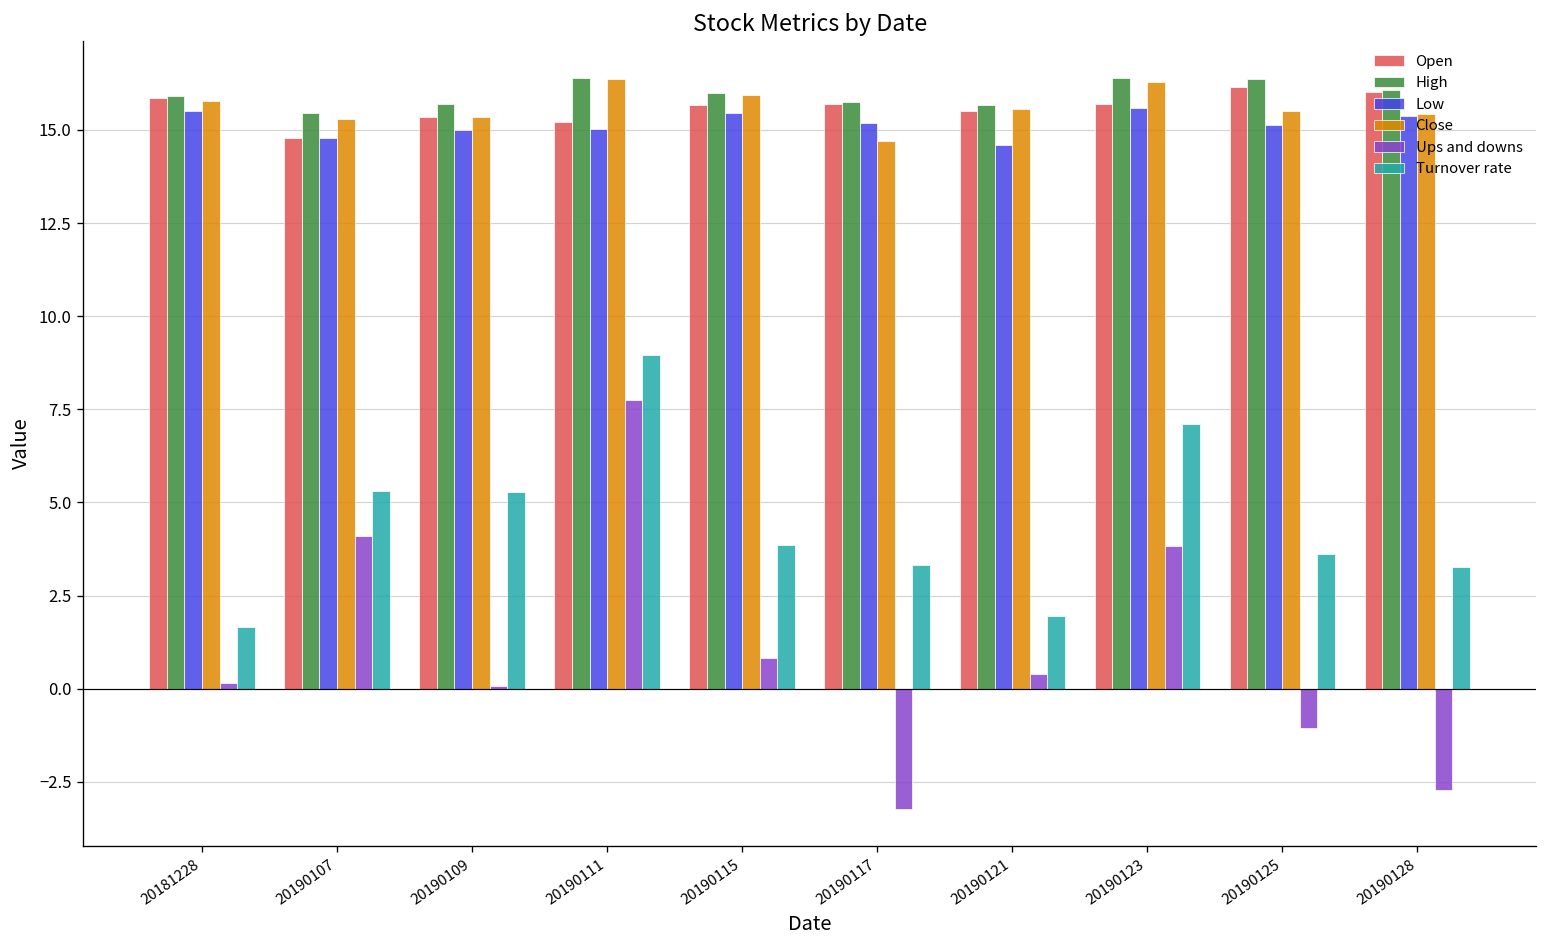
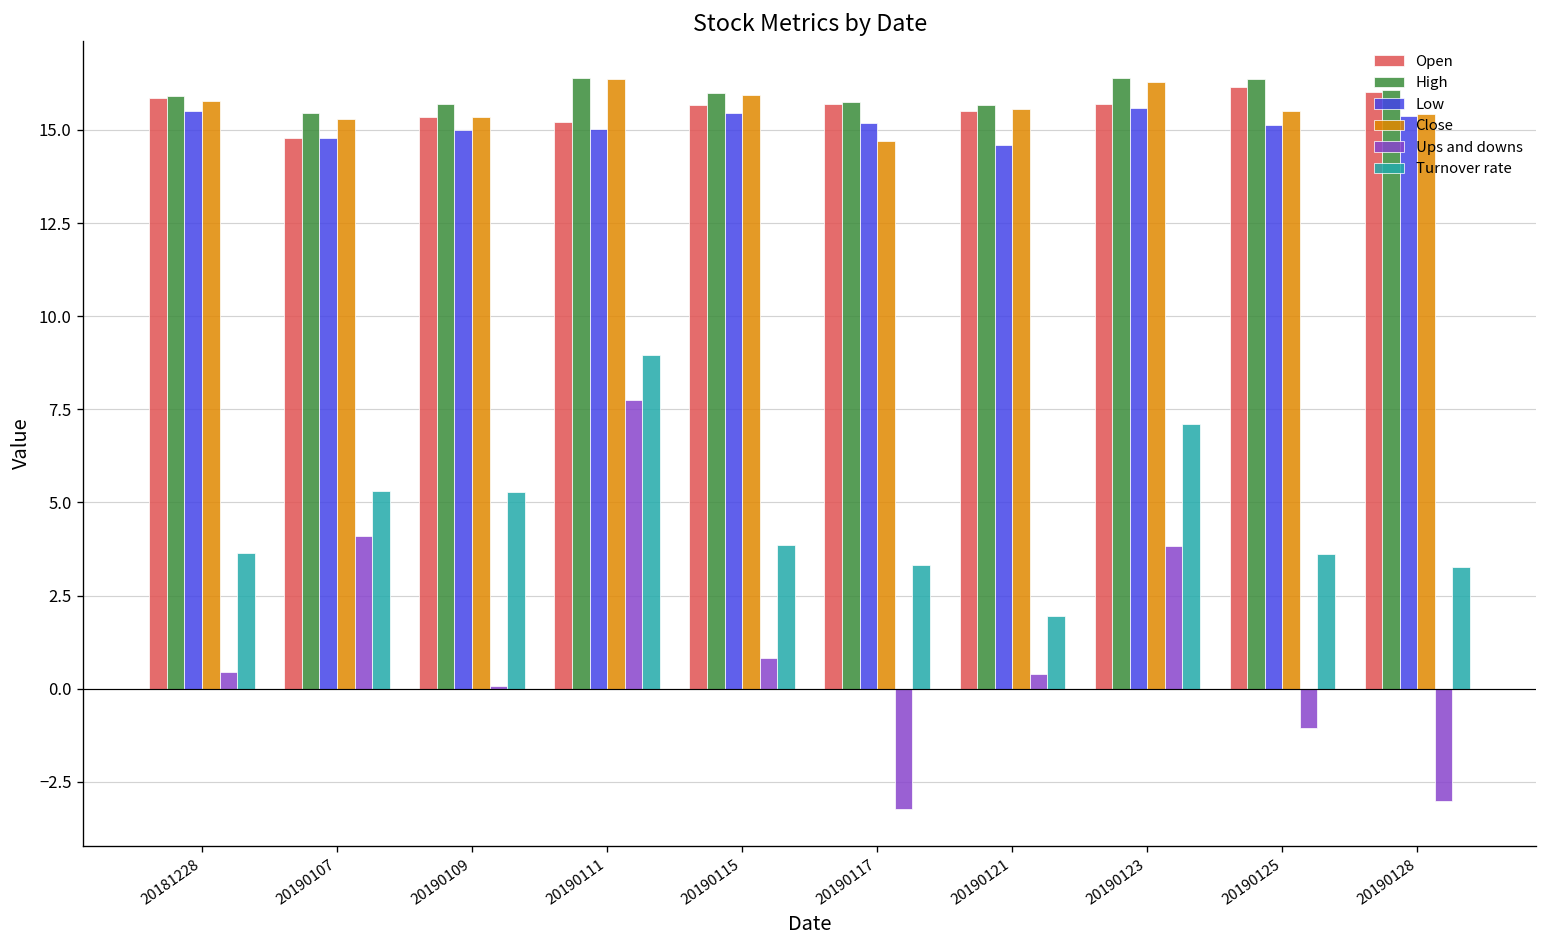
  {
    "Open": {
      "20181228": 15.9,
      "20190107": 14.8,
      "20190109": 15.3,
      "20190111": 15.2,
      "20190115": 15.7,
      "20190117": 15.7,
      "20190121": 15.5,
      "20190123": 15.7,
      "20190125": 16.2,
      "20190128": 16.0
    },
    "High": {
      "20181228": 15.9,
      "20190107": 15.5,
      "20190109": 15.7,
      "20190111": 16.4,
      "20190115": 16.0,
      "20190117": 15.8,
      "20190121": 15.7,
      "20190123": 16.4,
      "20190125": 16.4,
      "20190128": 16.1
    },
    "Low": {
      "20181228": 15.5,
      "20190107": 14.8,
      "20190109": 15.0,
      "20190111": 15.0,
      "20190115": 15.5,
      "20190117": 15.2,
      "20190121": 14.6,
      "20190123": 15.6,
      "20190125": 15.1,
      "20190128": 15.4
    },
    "Close": {
      "20181228": 15.8,
      "20190107": 15.3,
      "20190109": 15.4,
      "20190111": 16.4,
      "20190115": 16.0,
      "20190117": 14.7,
      "20190121": 15.6,
      "20190123": 16.3,
      "20190125": 15.5,
      "20190128": 15.4
    },
    "Ups and downs": {
-     "20181228": 0.2,
+     "20181228": 0.5,
      "20190107": 4.1,
      "20190111": 7.8,
      "20190115": 0.8,
      "20190117": -3.2,
      "20190121": 0.4,
      "20190123": 3.8,
      "20190125": -1.1,
-     "20190128": -2.7
+     "20190128": -3.0
    },
    "Turnover rate": {
-     "20181228": 1.7,
+     "20181228": 3.6,
      "20190107": 5.3,
      "20190109": 5.3,
      "20190111": 9.0,
      "20190115": 3.9,
      "20190117": 3.3,
      "20190121": 2.0,
      "20190123": 7.1,
      "20190125": 3.6,
      "20190128": 3.3
    }
  }
